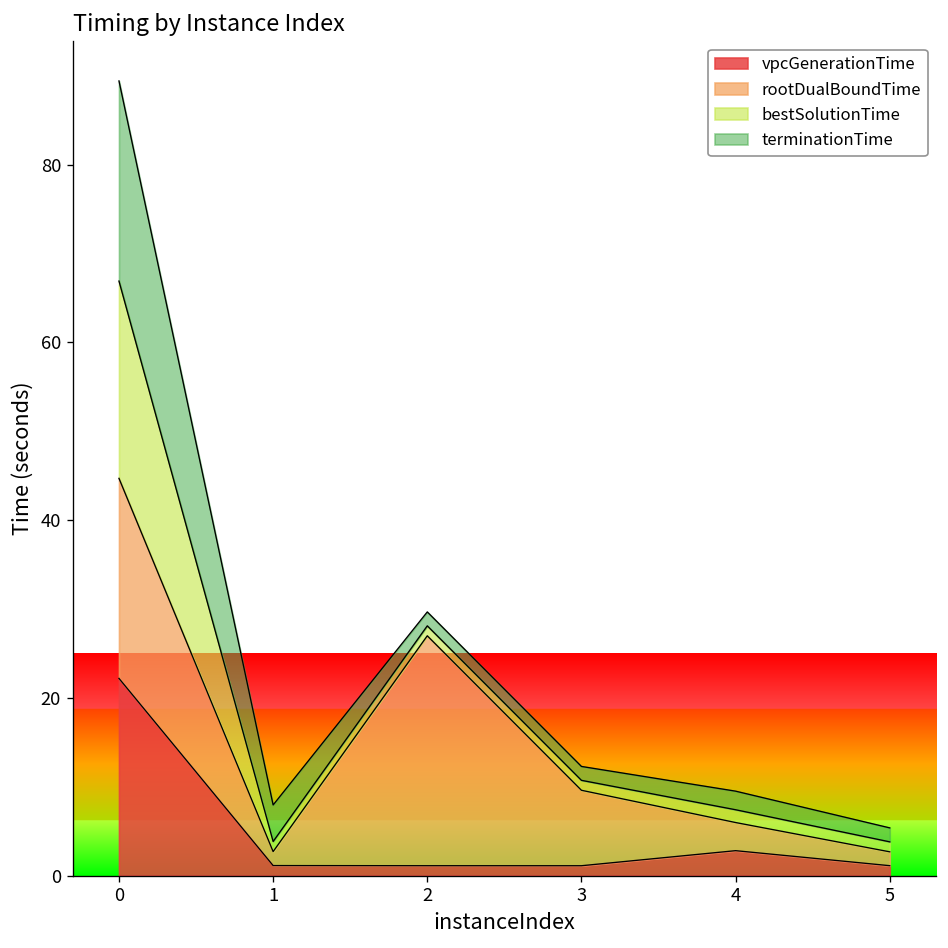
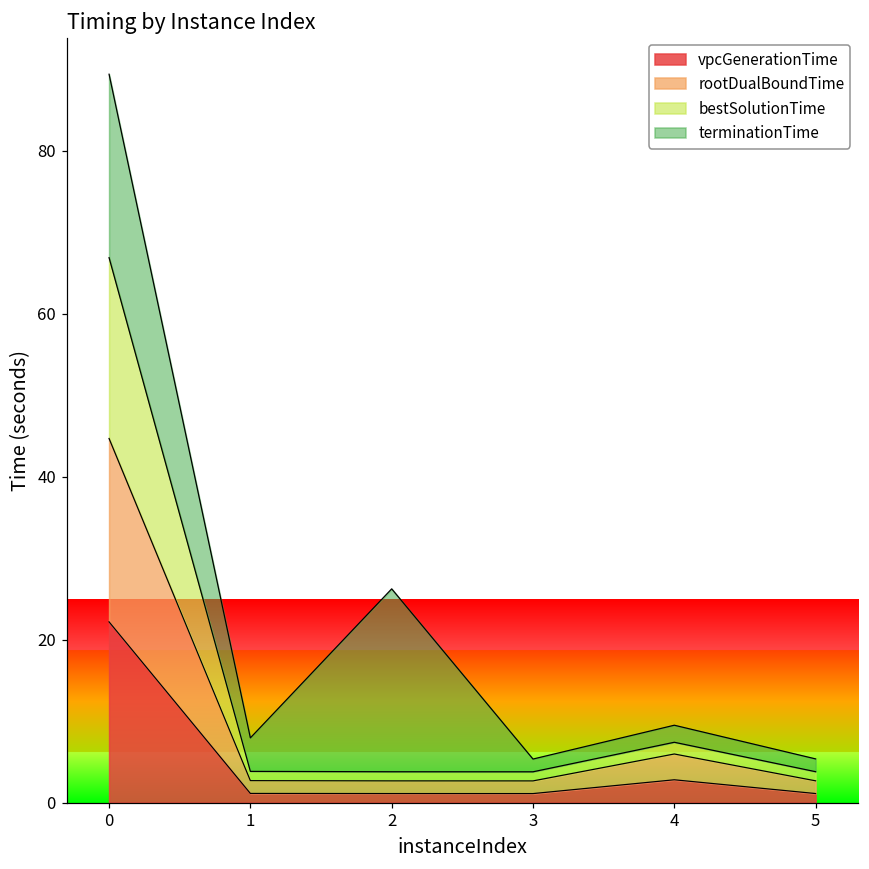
  {
    "vpcGenerationTime": {
      "0": 22,
      "1": 1,
      "2": 1,
      "3": 1,
      "4": 3,
      "5": 1
    },
    "rootDualBoundTime": {
      "0": 23,
      "1": 2,
-     "2": 26,
-     "3": 8,
+     "2": 2,
+     "3": 2,
      "4": 3,
      "5": 2
    },
    "bestSolutionTime": {
      "0": 22,
      "1": 1,
      "2": 1,
      "3": 1,
      "4": 1,
      "5": 1
    },
    "terminationTime": {
      "0": 23,
      "1": 4,
-     "2": 2,
+     "2": 22,
      "3": 2,
      "4": 2,
      "5": 2
    }
  }
